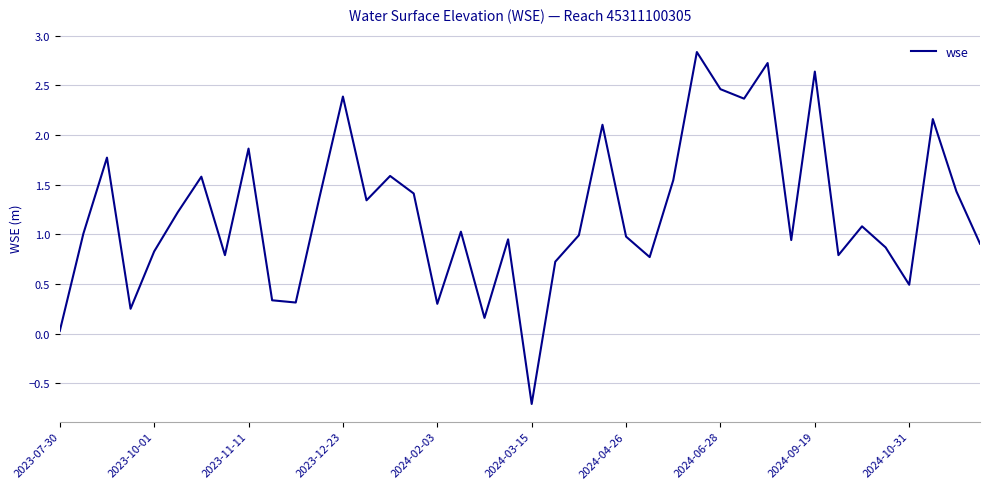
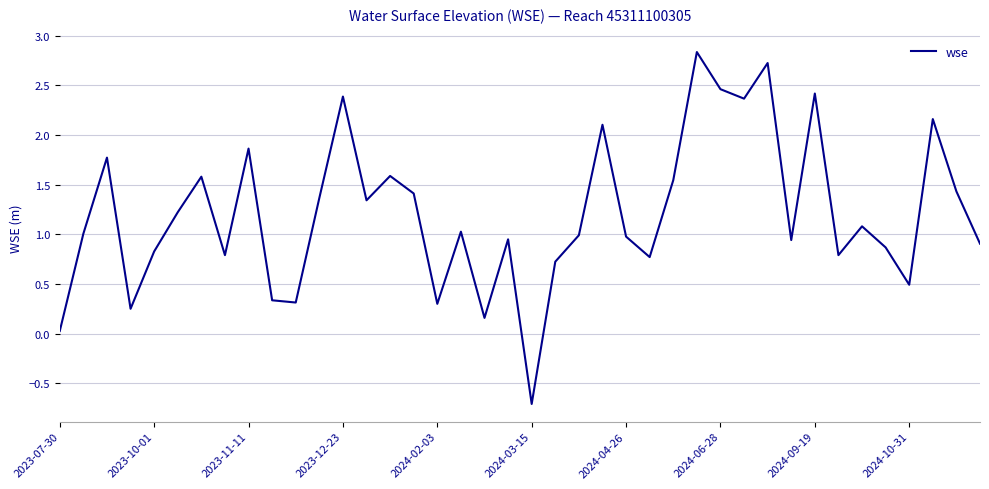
  {
    "2023-07-30": 0.0,
    "2023-10-01": 0.8,
    "2023-11-11": 1.9,
    "2023-12-23": 2.4,
    "2024-02-03": 0.3,
    "2024-03-15": -0.7,
    "2024-04-26": 1.0,
    "2024-06-28": 2.5,
-   "2024-09-19": 2.6,
+   "2024-09-19": 2.4,
    "2024-10-31": 0.5
  }
